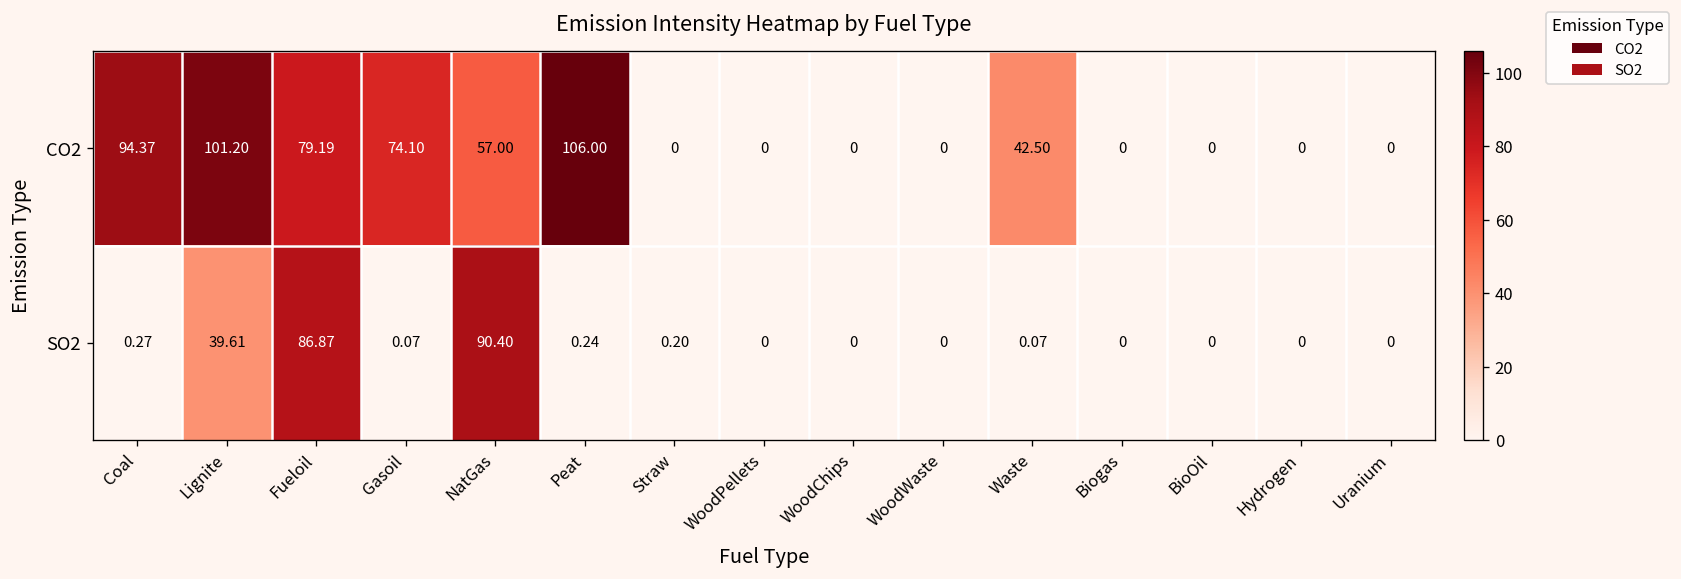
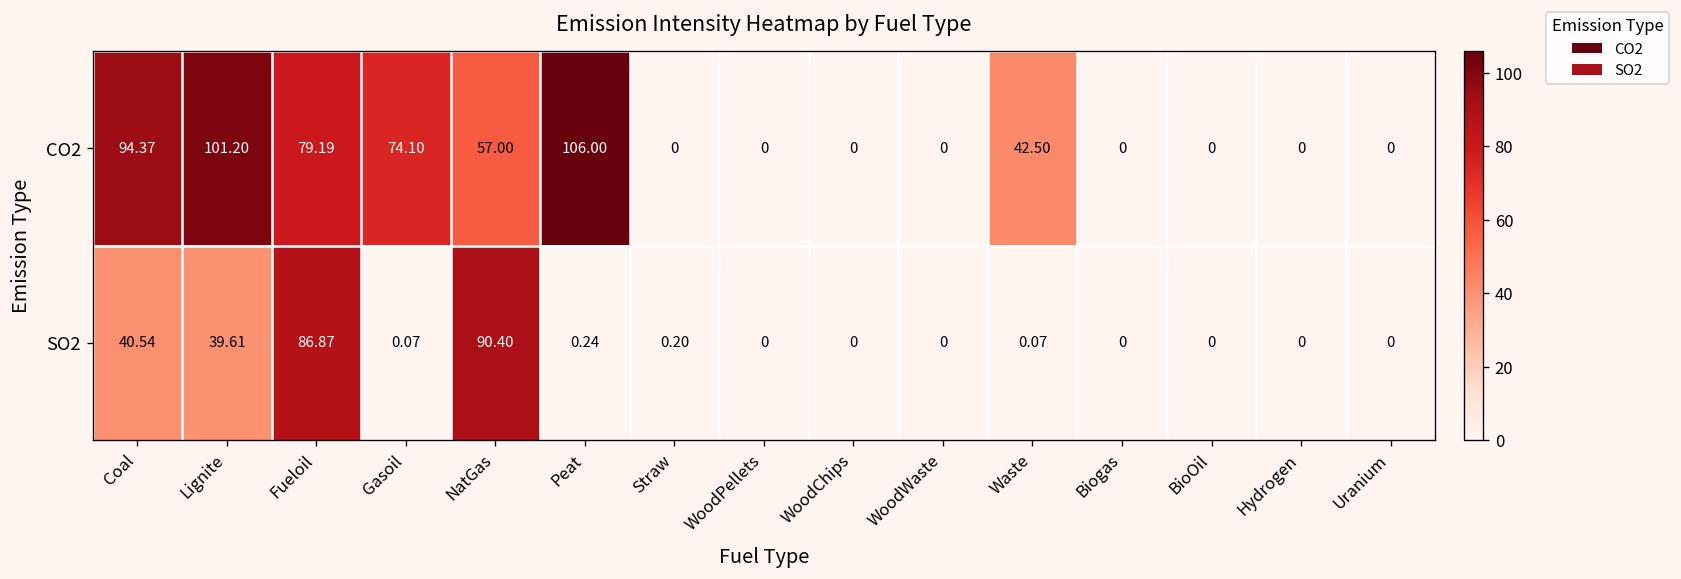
  {
    "CO2": {
      "Coal": 94.37,
      "Lignite": 101.20,
      "Fueloil": 79.19,
      "Gasoil": 74.10,
      "NatGas": 57.00,
      "Peat": 106.00,
      "Straw": 0,
      "WoodPellets": 0,
      "WoodChips": 0,
      "WoodWaste": 0,
      "Waste": 42.50,
      "Biogas": 0,
      "BioOil": 0,
      "Hydrogen": 0,
      "Uranium": 0
    },
    "SO2": {
-     "Coal": 0.27,
+     "Coal": 40.54,
      "Lignite": 39.61,
      "Fueloil": 86.87,
      "Gasoil": 0.07,
      "NatGas": 90.40,
      "Peat": 0.24,
      "Straw": 0.20,
      "WoodPellets": 0,
      "WoodChips": 0,
      "WoodWaste": 0,
      "Waste": 0.07,
      "Biogas": 0,
      "BioOil": 0,
      "Hydrogen": 0,
      "Uranium": 0
    }
  }
